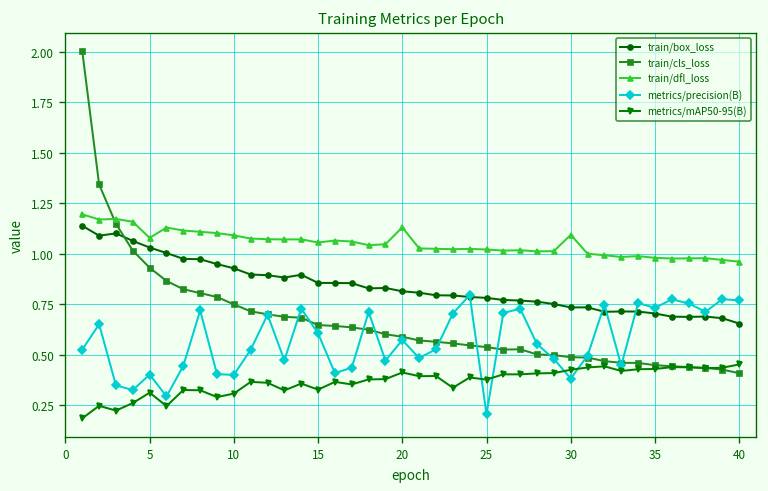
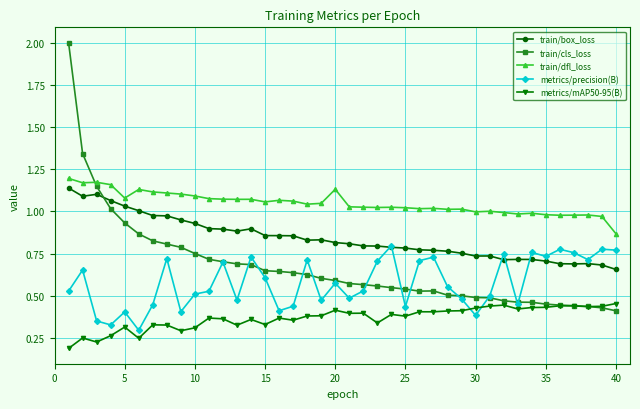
  {
    "train/dfl_loss": {
      "5": 1.08,
      "10": 1.09,
      "15": 1.06,
      "20": 1.13,
      "25": 1.02,
-     "30": 1.09,
+     "30": 1.00,
      "35": 0.98,
-     "40": 0.96
+     "40": 0.87
    },
    "metrics/precision(B)": {
      "5": 0.40,
-     "10": 0.40,
+     "10": 0.51,
      "15": 0.61,
      "20": 0.57,
-     "25": 0.21,
+     "25": 0.44,
      "30": 0.38,
      "35": 0.73,
      "40": 0.77
    }
  }
